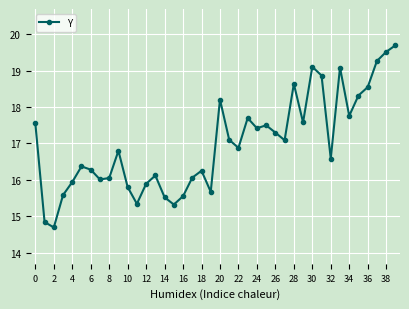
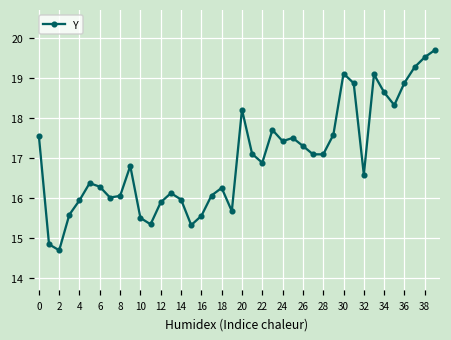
  {
    "0": 17.6,
    "2": 14.7,
    "4": 15.9,
    "6": 16.3,
    "8": 16.1,
-   "10": 15.8,
+   "10": 15.5,
    "12": 15.9,
-   "14": 15.5,
+   "14": 16.0,
    "16": 15.6,
    "18": 16.3,
    "20": 18.2,
    "22": 16.9,
    "24": 17.4,
    "26": 17.3,
-   "28": 18.6,
+   "28": 17.1,
    "30": 19.1,
    "32": 16.6,
-   "34": 17.8,
-   "36": 18.6,
+   "34": 18.6,
+   "36": 18.9,
    "38": 19.5
  }
